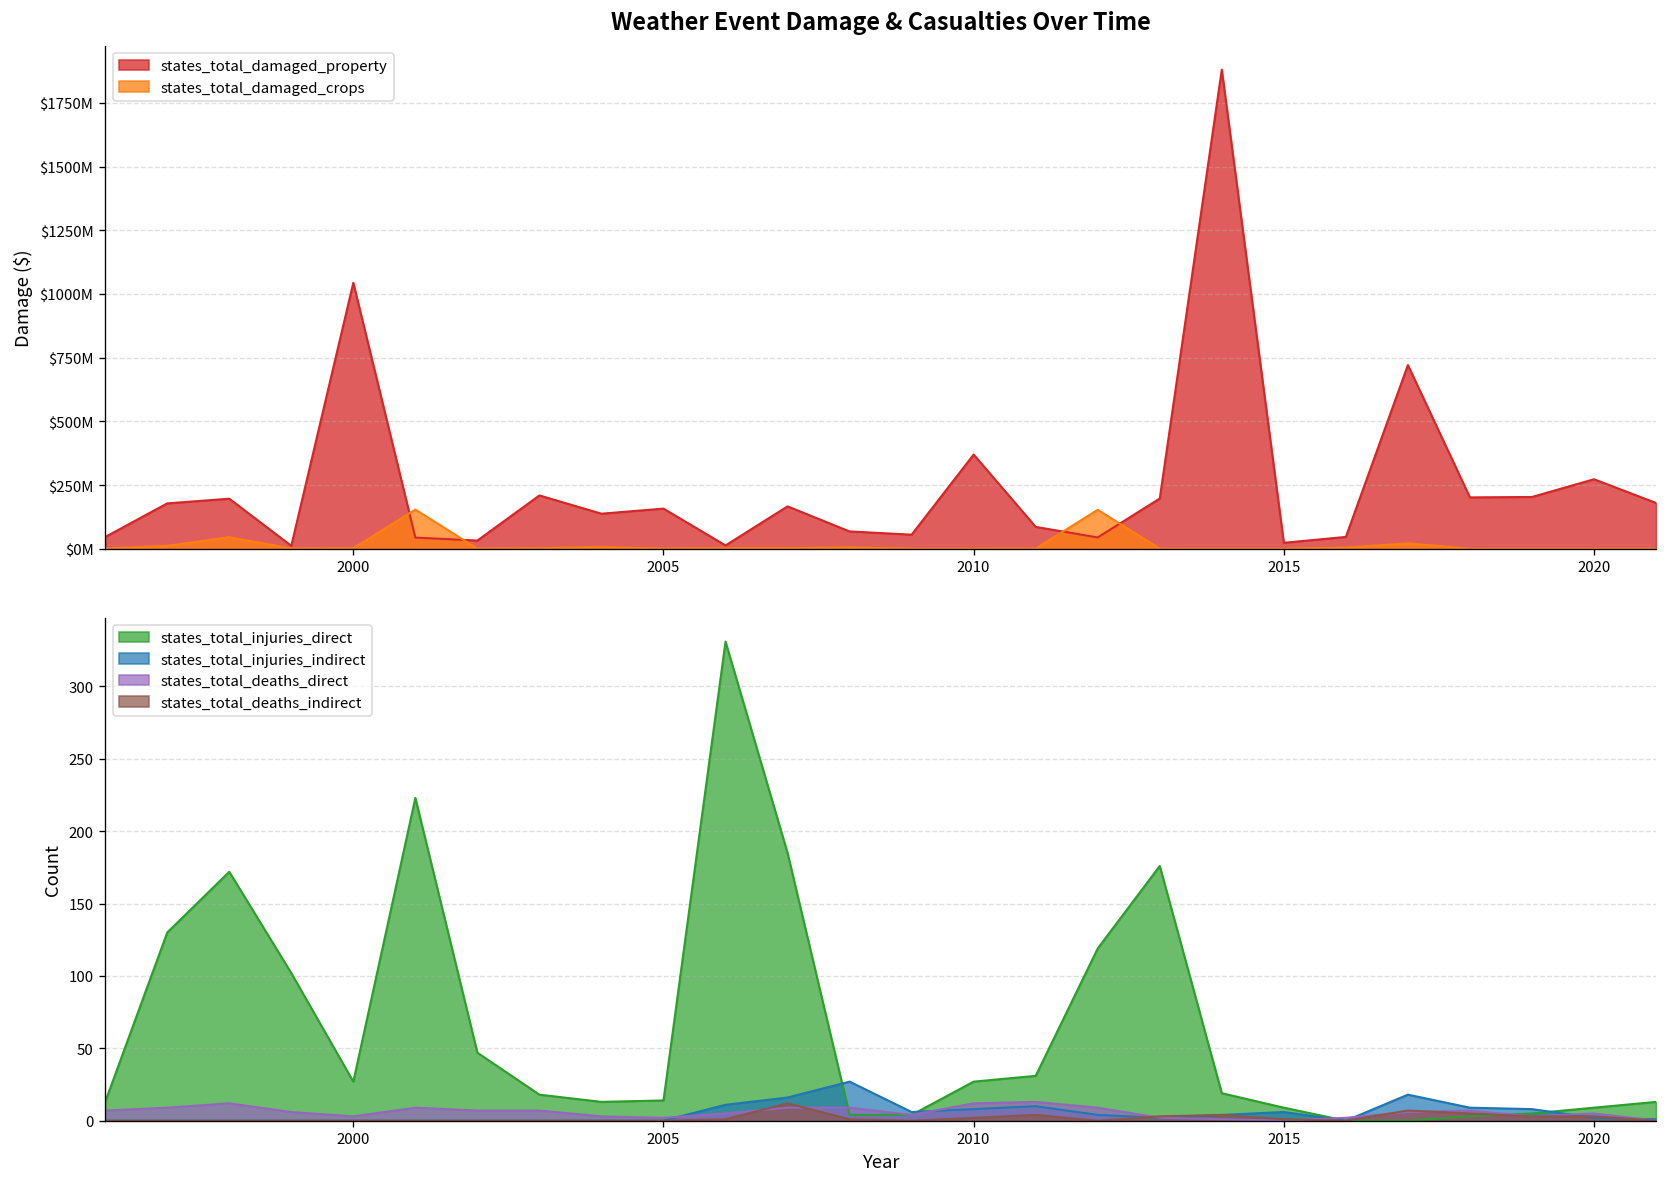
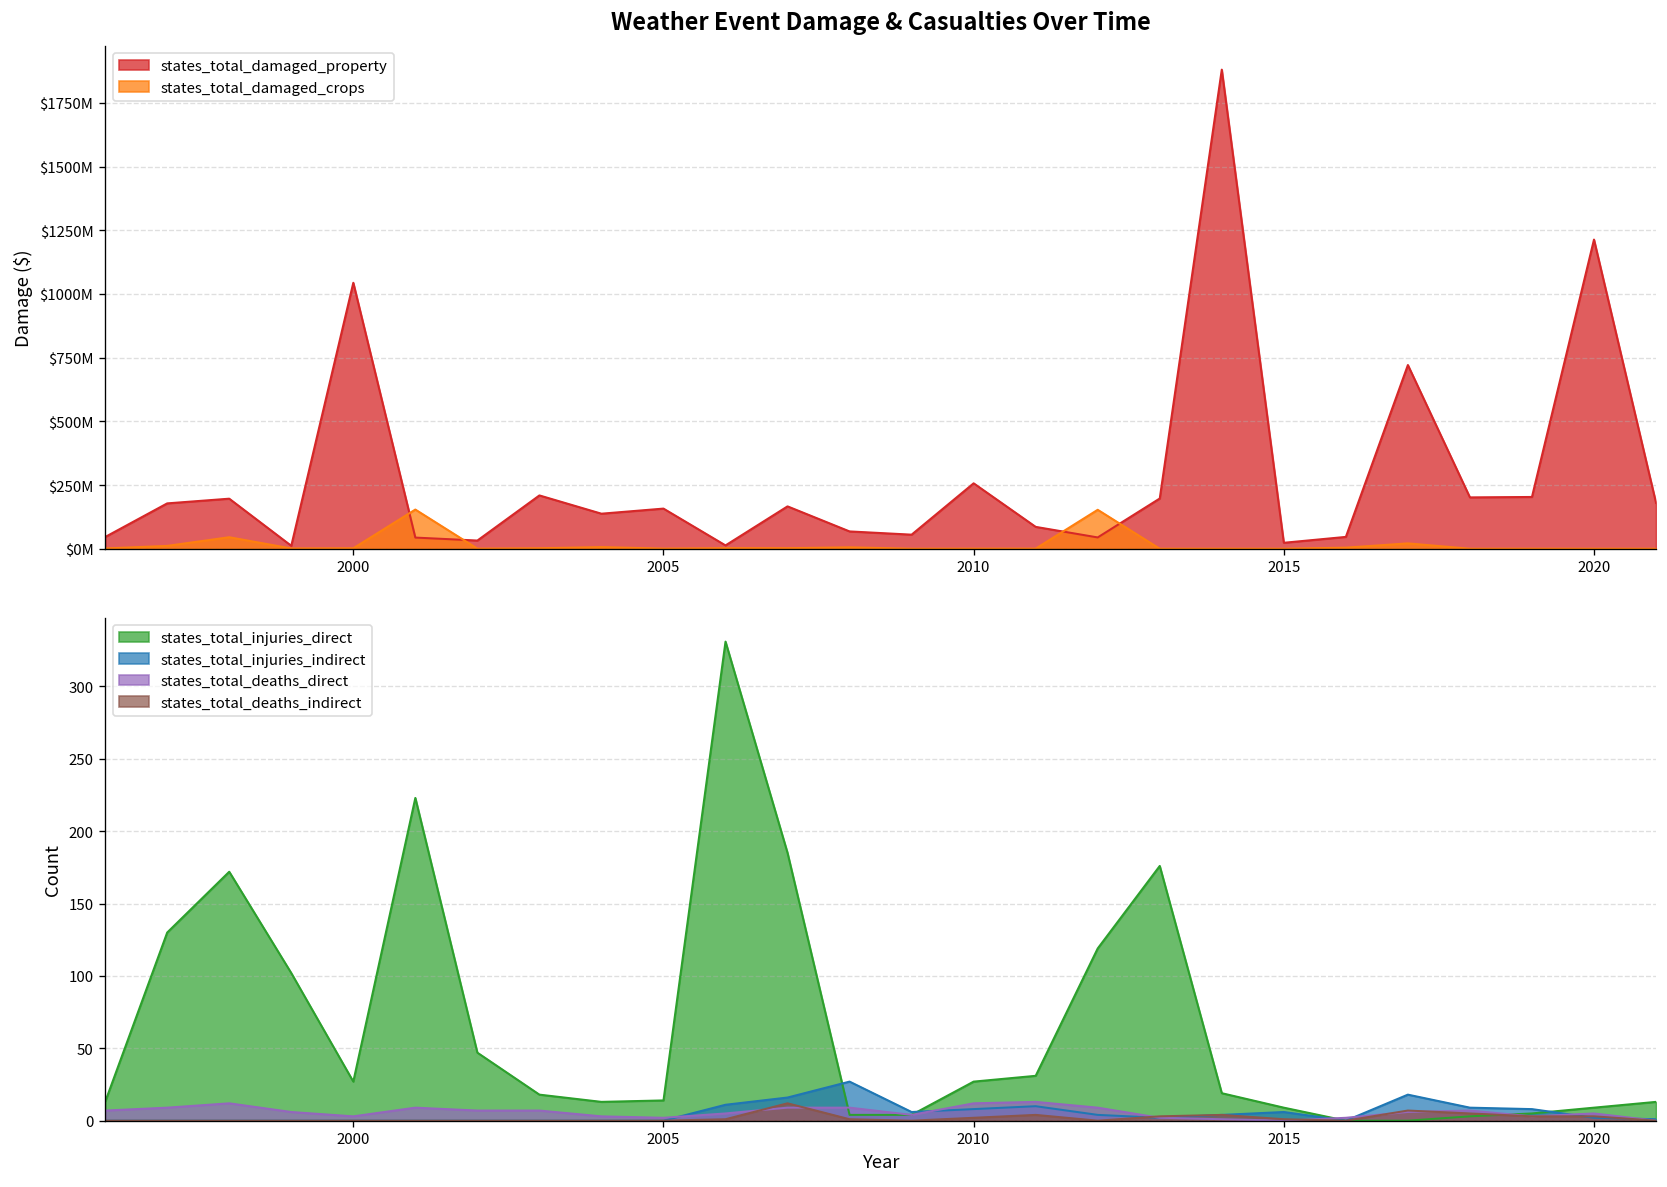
  {
    "Weather Event Damage & Casualties Over Time": {
      "states_total_damaged_property": {
        "2000": "$1040000000",
        "2005": "$160000000",
-       "2010": "$370000000",
+       "2010": "$260000000",
        "2015": "$20000000",
-       "2020": "$270000000"
+       "2020": "$1210000000"
      },
      "states_total_damaged_crops": {
        "2000": "$0",
        "2005": "$0",
        "2010": "$0",
        "2015": "$0",
        "2020": "$0"
      }
    }
  }
